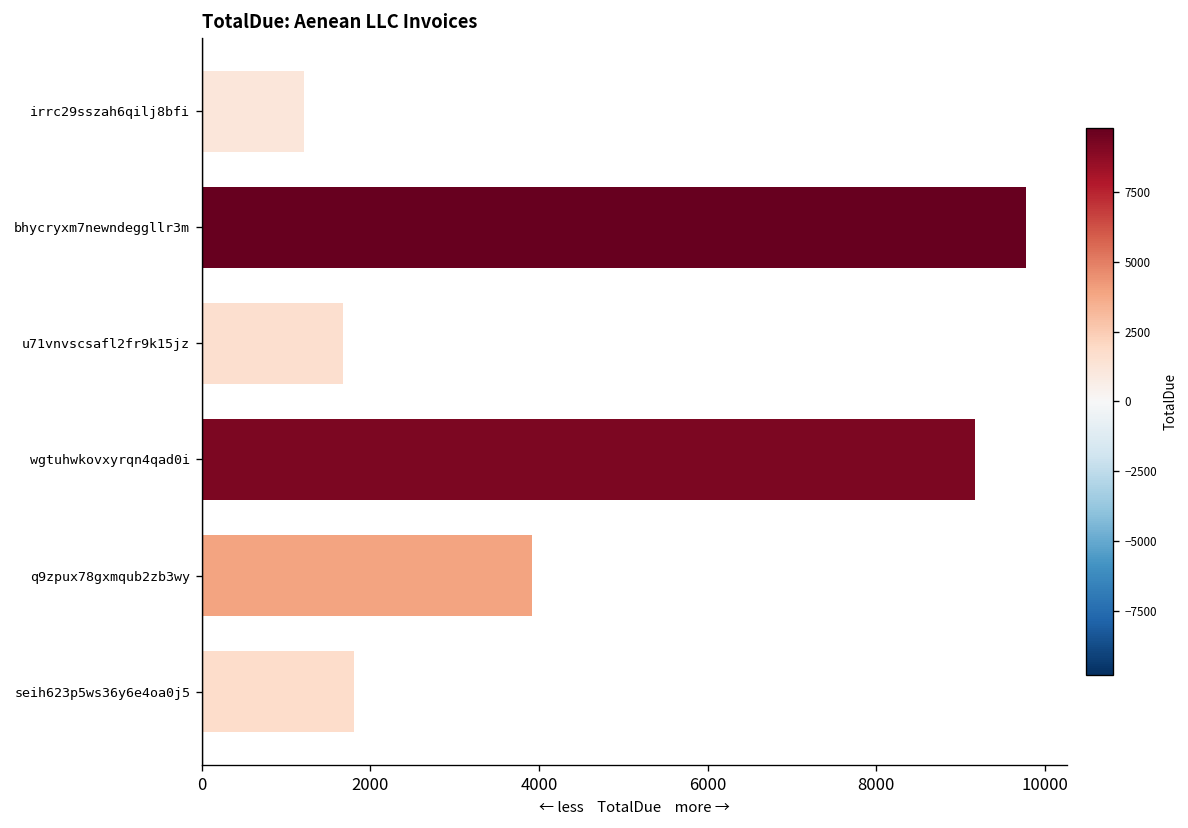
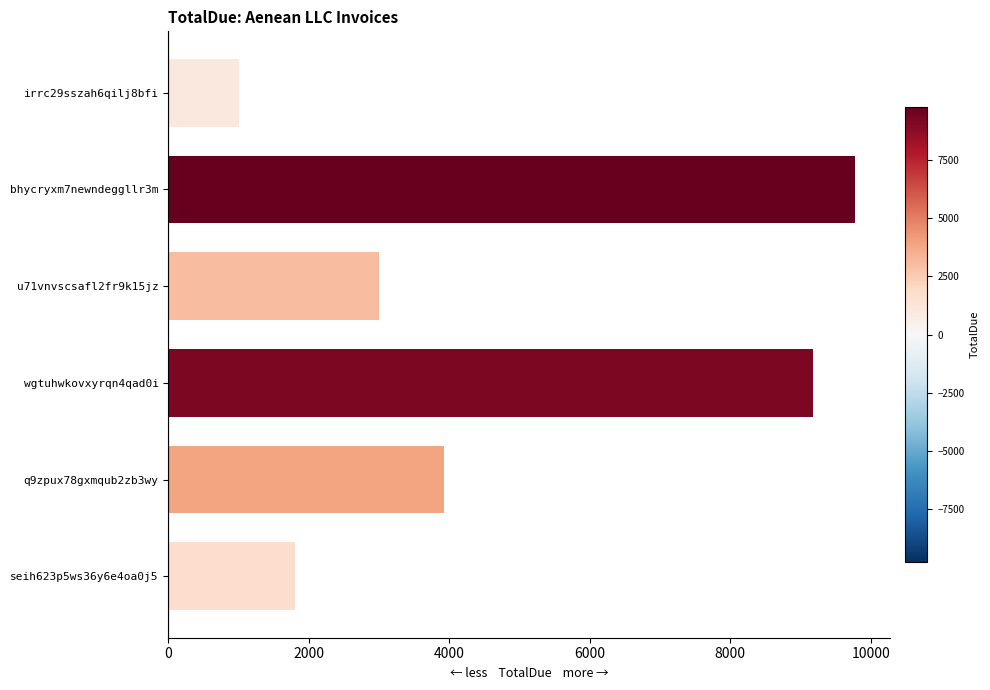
  {
-   "irrc29sszah6qilj8bfi": 1200,
+   "irrc29sszah6qilj8bfi": 1000,
    "bhycryxm7newndeggllr3m": 9800,
-   "u71vnvscsafl2fr9k15jz": 1700,
+   "u71vnvscsafl2fr9k15jz": 3000,
    "wgtuhwkovxyrqn4qad0i": 9200,
    "q9zpux78gxmqub2zb3wy": 3900,
    "seih623p5ws36y6e4oa0j5": 1800
  }
